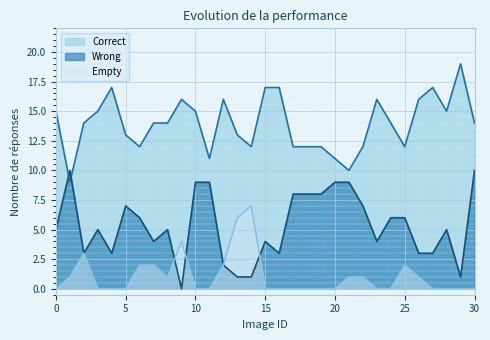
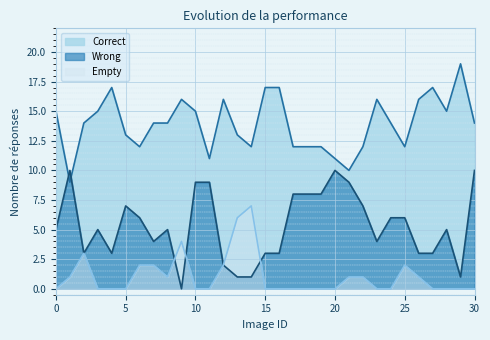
  {
    "Wrong": {
      "0": 5,
      "5": 7,
      "10": 9,
-     "15": 4,
-     "20": 9,
+     "15": 3,
+     "20": 10,
      "25": 6,
      "30": 10
    }
  }
